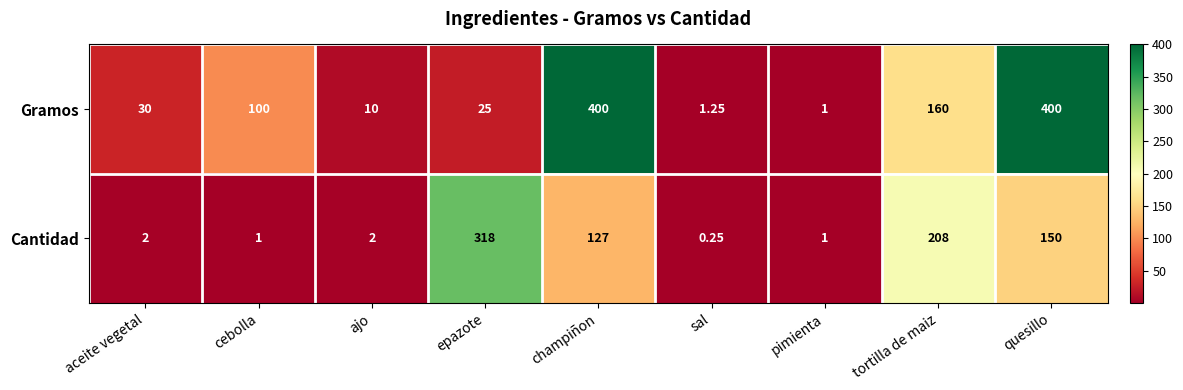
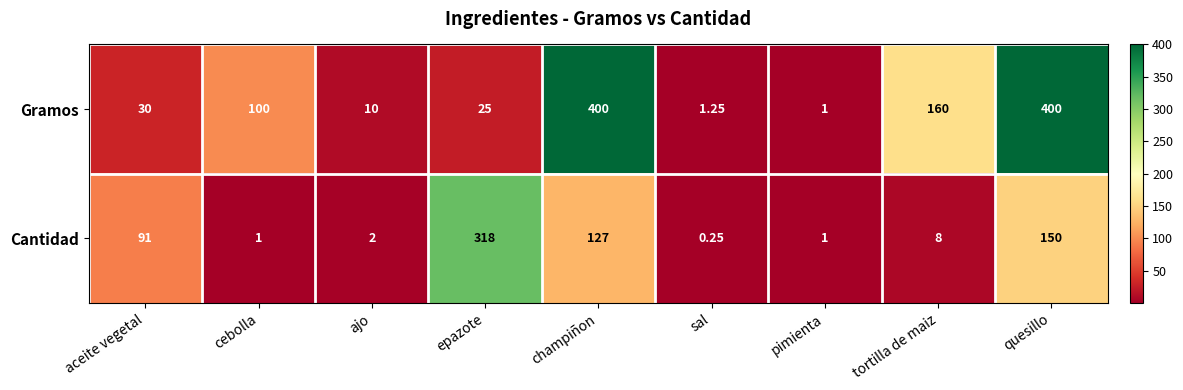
  {
    "Gramos": {
      "aceite vegetal": 30,
      "cebolla": 100,
      "ajo": 10,
      "epazote": 25,
      "champiñon": 400,
      "sal": 1.25,
      "pimienta": 1,
      "tortilla de maiz": 160,
      "quesillo": 400
    },
    "Cantidad": {
-     "aceite vegetal": 2,
+     "aceite vegetal": 91,
      "cebolla": 1,
      "ajo": 2,
      "epazote": 318,
      "champiñon": 127,
      "sal": 0.25,
      "pimienta": 1,
-     "tortilla de maiz": 208,
+     "tortilla de maiz": 8,
      "quesillo": 150
    }
  }
